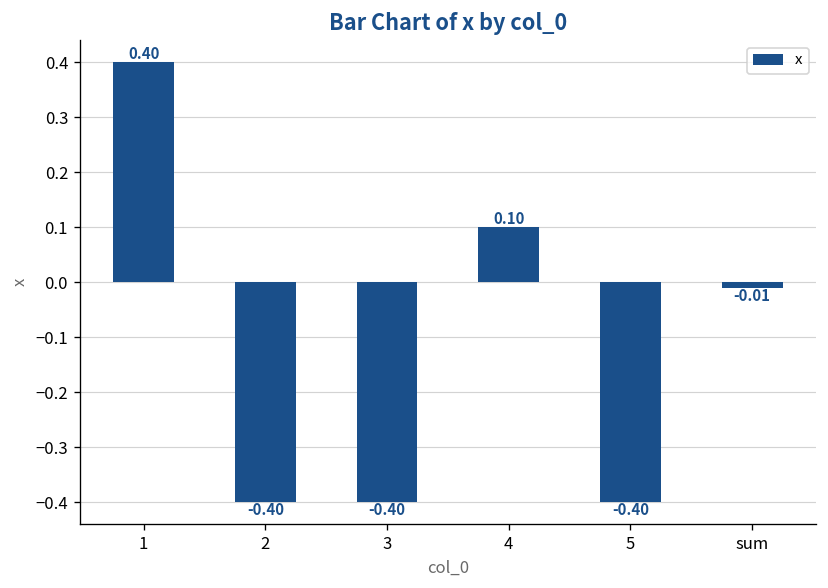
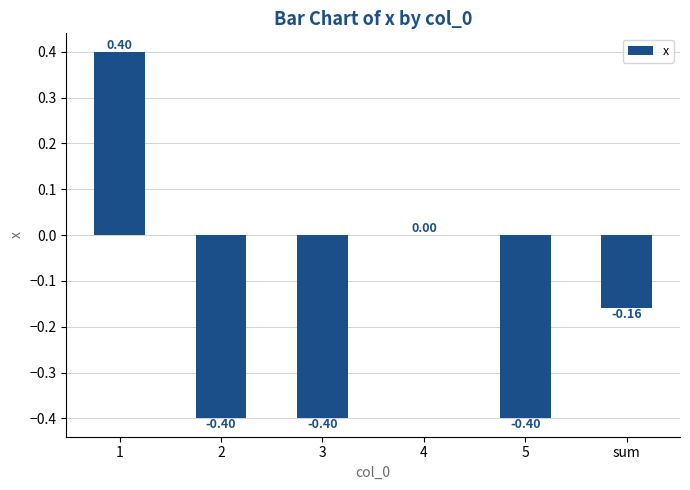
  {
    "1": 0.40,
    "2": -0.40,
    "3": -0.40,
-   "4": 0.10,
+   "4": 0.00,
    "5": -0.40,
-   "sum": -0.01
+   "sum": -0.16
  }
